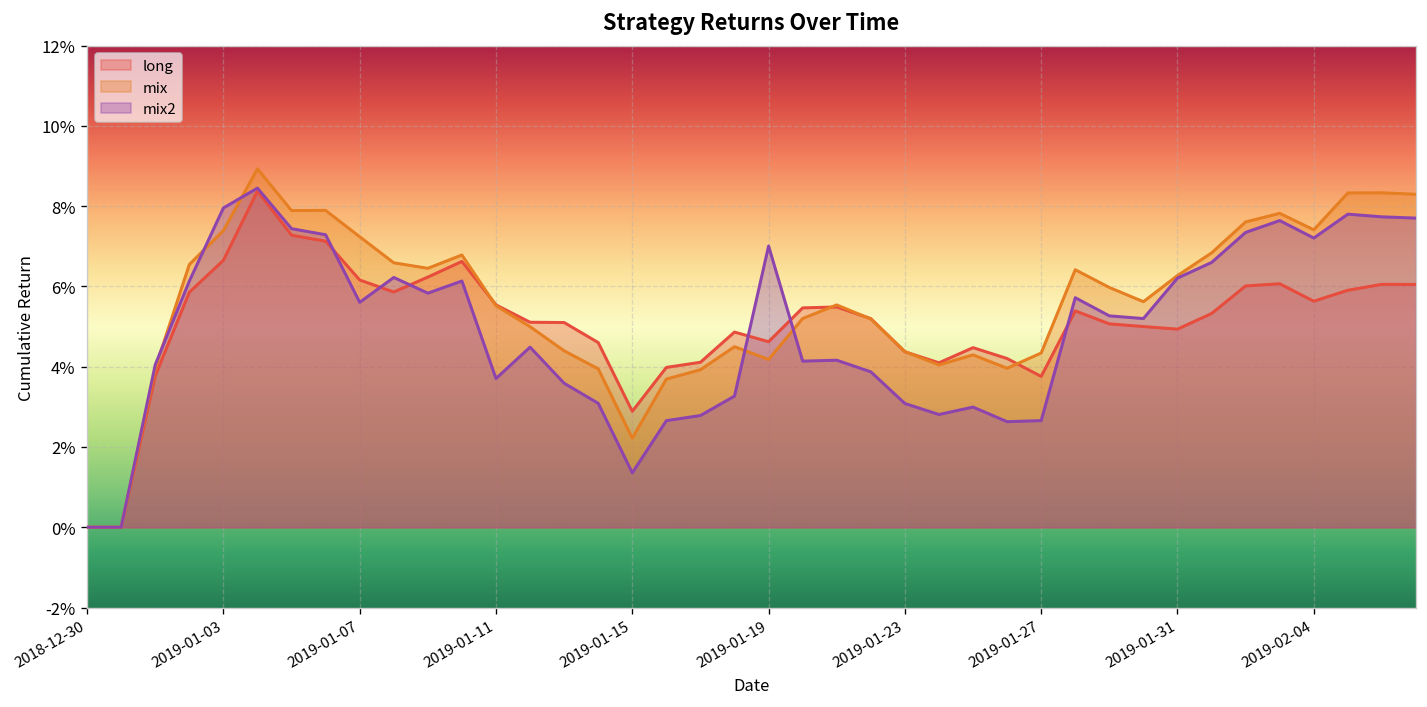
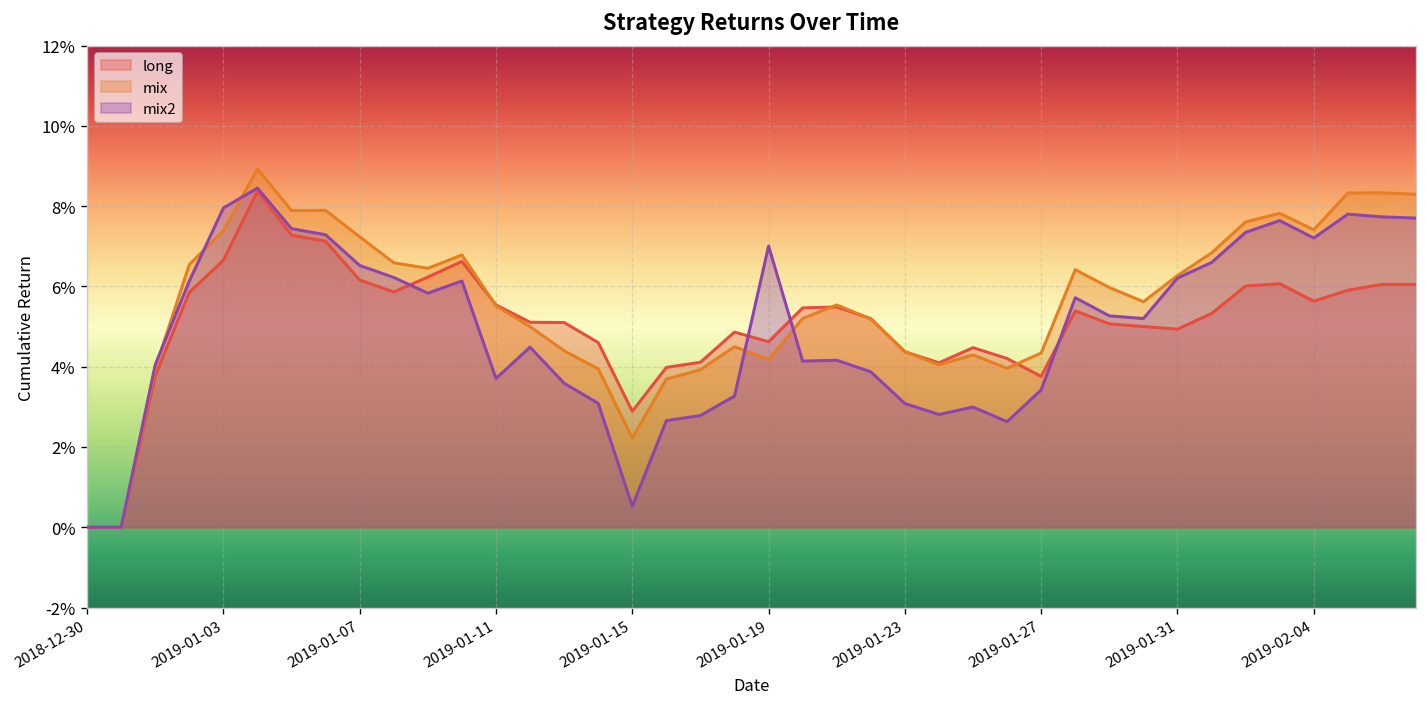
  {
    "mix2": {
      "2019-01-03": "8.0%",
-     "2019-01-07": "5.6%",
+     "2019-01-07": "6.5%",
      "2019-01-11": "3.7%",
-     "2019-01-15": "1.4%",
+     "2019-01-15": "0.5%",
      "2019-01-19": "7.0%",
      "2019-01-23": "3.1%",
-     "2019-01-27": "2.7%",
+     "2019-01-27": "3.4%",
      "2019-02-04": "7.2%"
    }
  }
